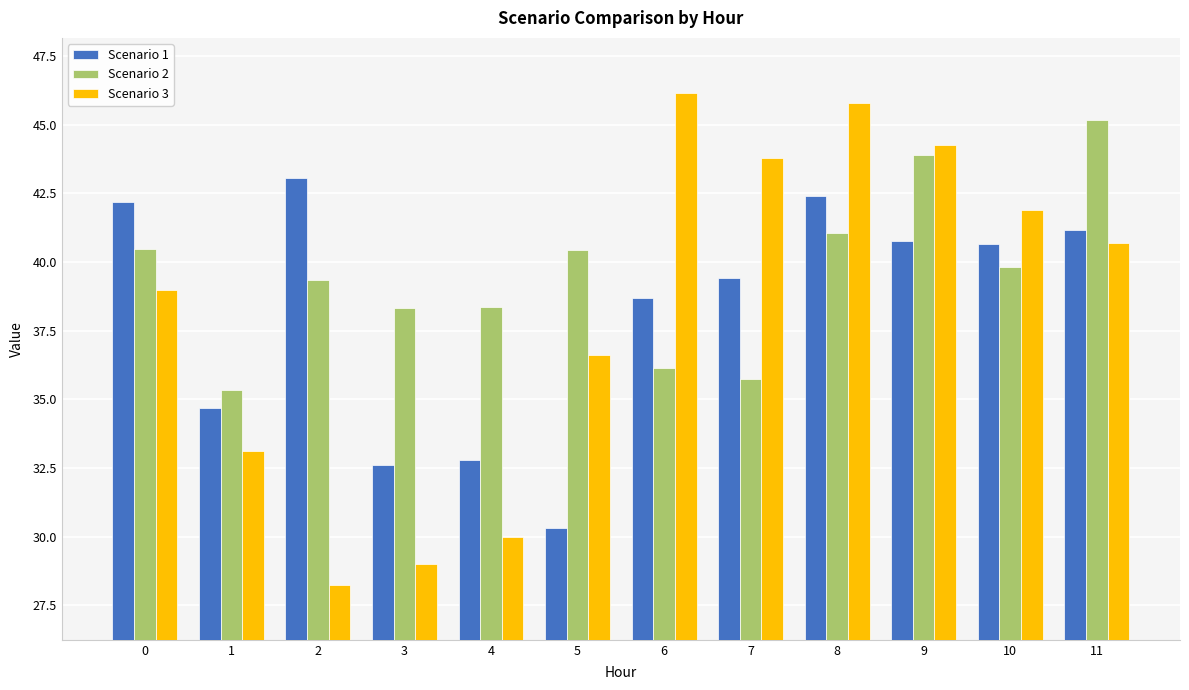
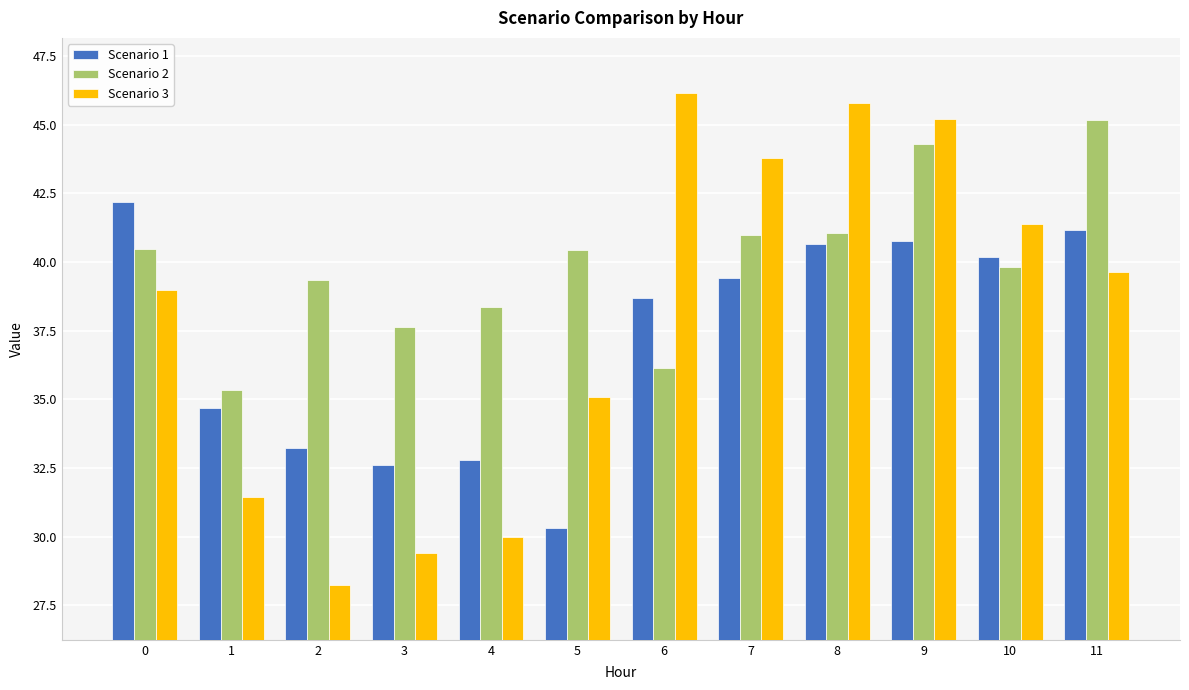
  {
    "Scenario 1": {
      "0": 42.2,
      "1": 34.7,
-     "2": 43.0,
+     "2": 33.2,
      "3": 32.6,
      "4": 32.8,
      "5": 30.3,
      "6": 38.7,
      "7": 39.4,
-     "8": 42.4,
+     "8": 40.6,
      "9": 40.7,
-     "10": 40.6,
+     "10": 40.2,
      "11": 41.2
    },
    "Scenario 2": {
      "0": 40.5,
      "1": 35.3,
      "2": 39.4,
-     "3": 38.3,
+     "3": 37.6,
      "4": 38.4,
      "5": 40.5,
      "6": 36.2,
-     "7": 35.7,
+     "7": 41.0,
      "8": 41.1,
-     "9": 43.9,
+     "9": 44.3,
      "10": 39.8,
      "11": 45.2
    },
    "Scenario 3": {
      "0": 39.0,
-     "1": 33.1,
+     "1": 31.4,
      "2": 28.2,
-     "3": 29.0,
+     "3": 29.4,
      "4": 30.0,
-     "5": 36.6,
+     "5": 35.1,
      "6": 46.2,
      "7": 43.8,
      "8": 45.8,
-     "9": 44.3,
-     "10": 41.9,
-     "11": 40.7
+     "9": 45.2,
+     "10": 41.4,
+     "11": 39.6
    }
  }
